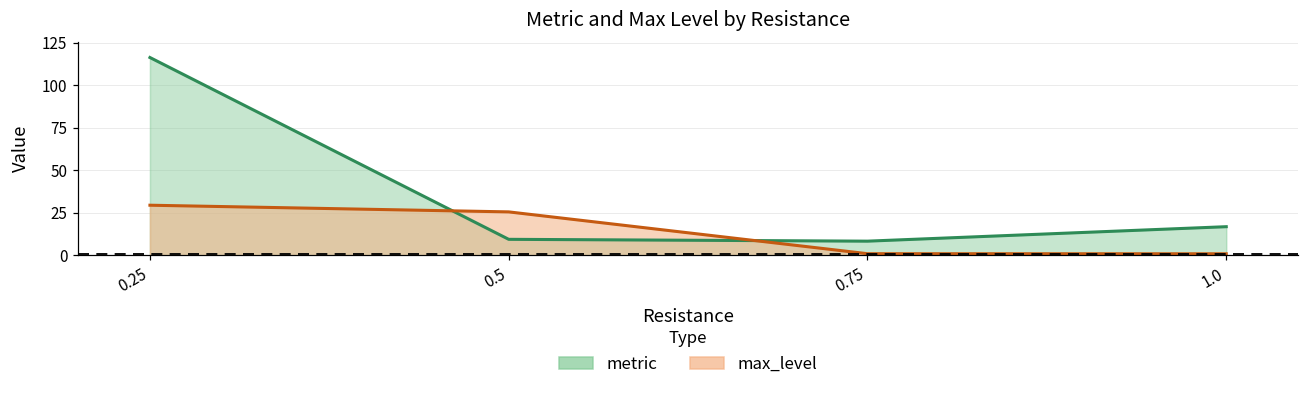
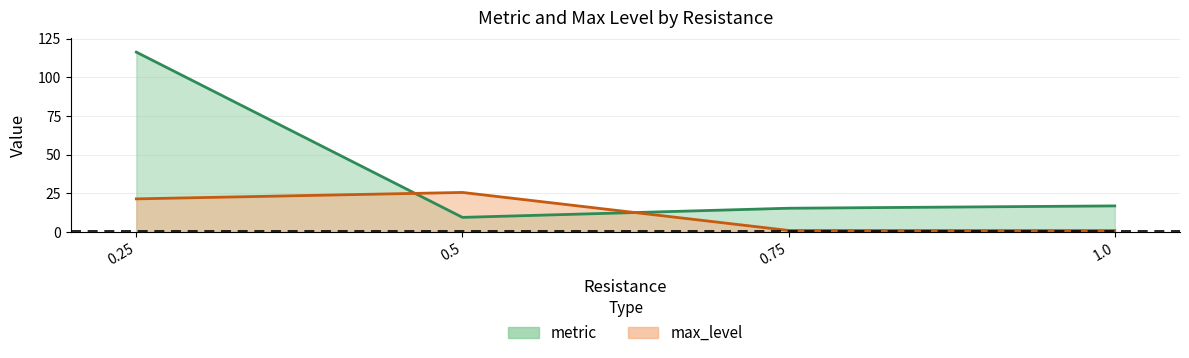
  {
    "metric": {
      "0.25": 116,
      "0.5": 9,
-     "0.75": 8,
+     "0.75": 15,
      "1.0": 17
    },
    "max_level": {
-     "0.25": 30,
+     "0.25": 21,
      "0.5": 26,
      "0.75": 1,
      "1.0": 1
    }
  }
